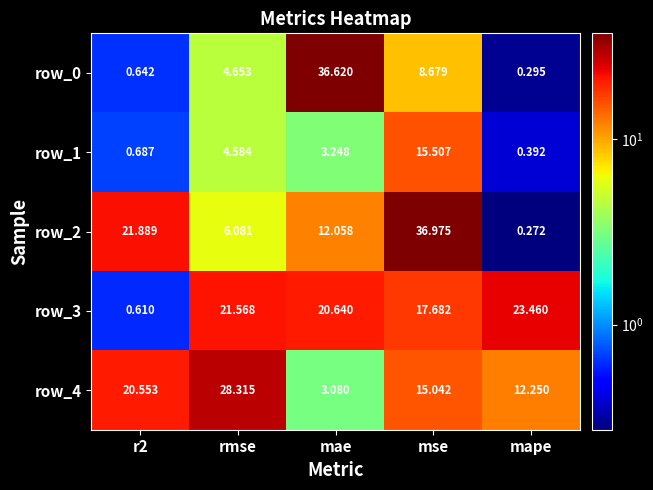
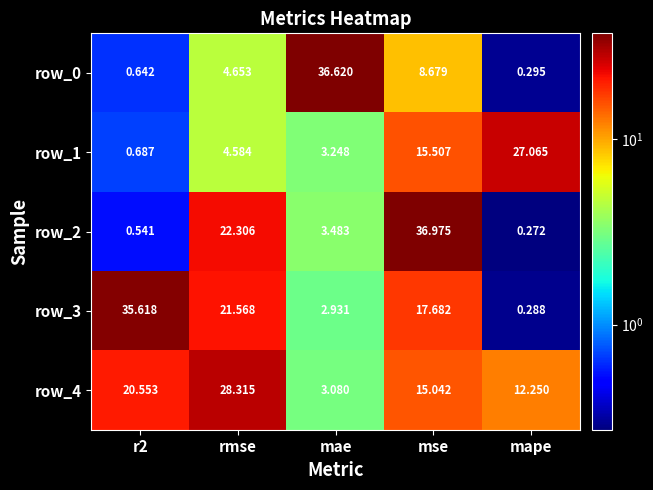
  {
    "row_0": {
      "r2": 0.642,
      "rmse": 4.653,
      "mae": 36.620,
      "mse": 8.679,
      "mape": 0.295
    },
    "row_1": {
      "r2": 0.687,
      "rmse": 4.584,
      "mae": 3.248,
      "mse": 15.507,
-     "mape": 0.392
+     "mape": 27.065
    },
    "row_2": {
-     "r2": 21.889,
-     "rmse": 6.081,
-     "mae": 12.058,
+     "r2": 0.541,
+     "rmse": 22.306,
+     "mae": 3.483,
      "mse": 36.975,
      "mape": 0.272
    },
    "row_3": {
-     "r2": 0.610,
+     "r2": 35.618,
      "rmse": 21.568,
-     "mae": 20.640,
+     "mae": 2.931,
      "mse": 17.682,
-     "mape": 23.460
+     "mape": 0.288
    },
    "row_4": {
      "r2": 20.553,
      "rmse": 28.315,
      "mae": 3.080,
      "mse": 15.042,
      "mape": 12.250
    }
  }
